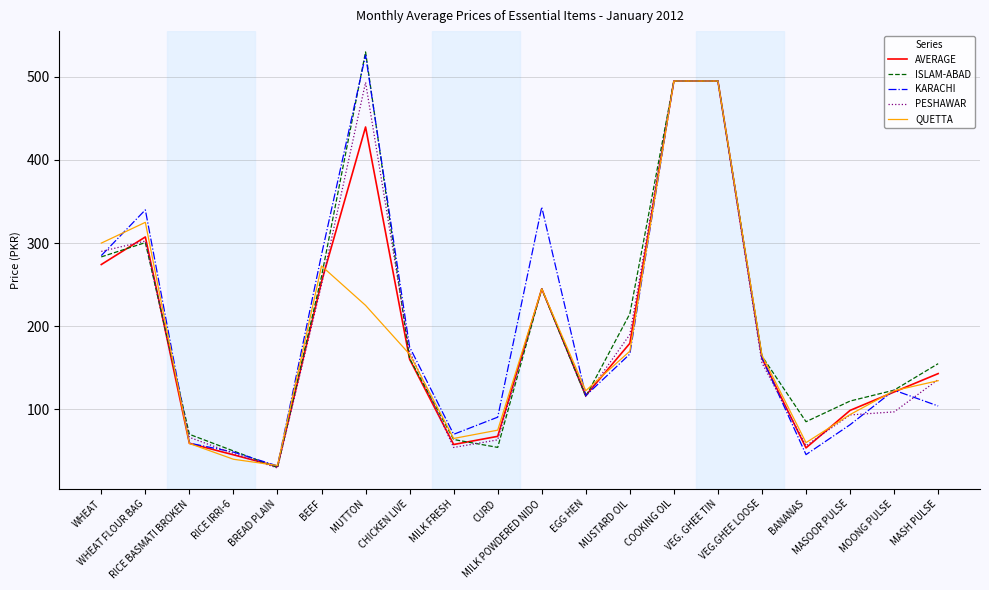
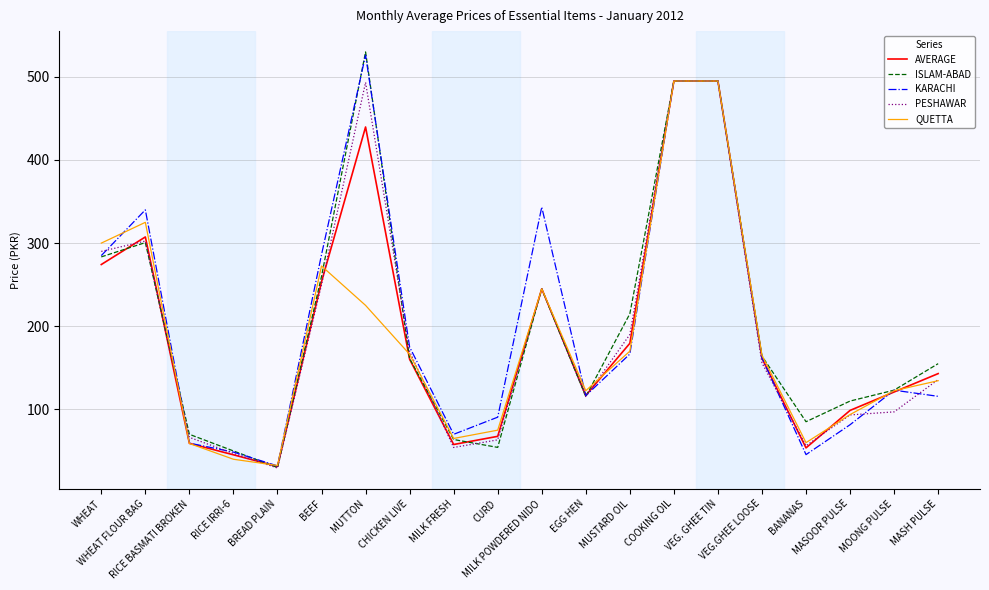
  {
    "AVERAGE": {
      "WHEAT": 270,
      "WHEAT FLOUR BAG": 310,
      "BEEF": 250,
      "MUTTON": 440,
      "MILK FRESH": 60,
      "CURD": 70,
      "MUSTARD OIL": 180,
      "MASOOR PULSE": 100,
      "MASH PULSE": 140
    },
    "ISLAM-ABAD": {
      "RICE BASMATI BROKEN": 70,
      "BEEF": 260,
      "MUTTON": 530,
      "CURD": 50,
      "MUSTARD OIL": 220,
      "BANANAS": 90,
      "MASOOR PULSE": 110,
      "MASH PULSE": 160
    },
    "KARACHI": {
      "WHEAT FLOUR BAG": 340,
      "BEEF": 290,
      "MUTTON": 530,
      "CHICKEN LIVE": 180,
      "MILK FRESH": 70,
      "CURD": 90,
      "MILK POWDERED NIDO": 340,
      "MUSTARD OIL": 170,
      "BANANAS": 50,
      "MASOOR PULSE": 80,
-     "MASH PULSE": 100
+     "MASH PULSE": 120
    },
    "PESHAWAR": {
      "WHEAT": 290,
      "RICE BASMATI BROKEN": 70,
      "BEEF": 250,
      "MUTTON": 490,
      "CHICKEN LIVE": 170,
      "MILK FRESH": 50,
      "CURD": 60,
      "MUSTARD OIL": 190,
      "VEG.GHEE LOOSE": 160,
      "MOONG PULSE": 100
    },
    "QUETTA": {
      "WHEAT": 300,
      "WHEAT FLOUR BAG": 330,
      "RICE IRRI-6": 40,
      "BEEF": 270,
      "MUTTON": 230,
      "CHICKEN LIVE": 170,
      "CURD": 80,
      "EGG HEN": 120,
      "MUSTARD OIL": 170,
      "BANANAS": 60
    }
  }
